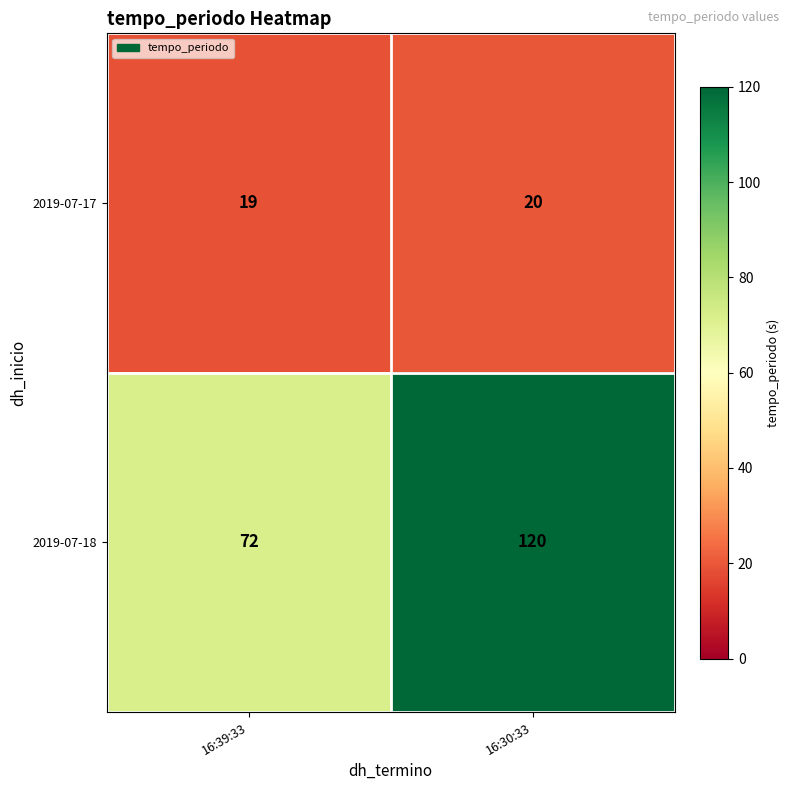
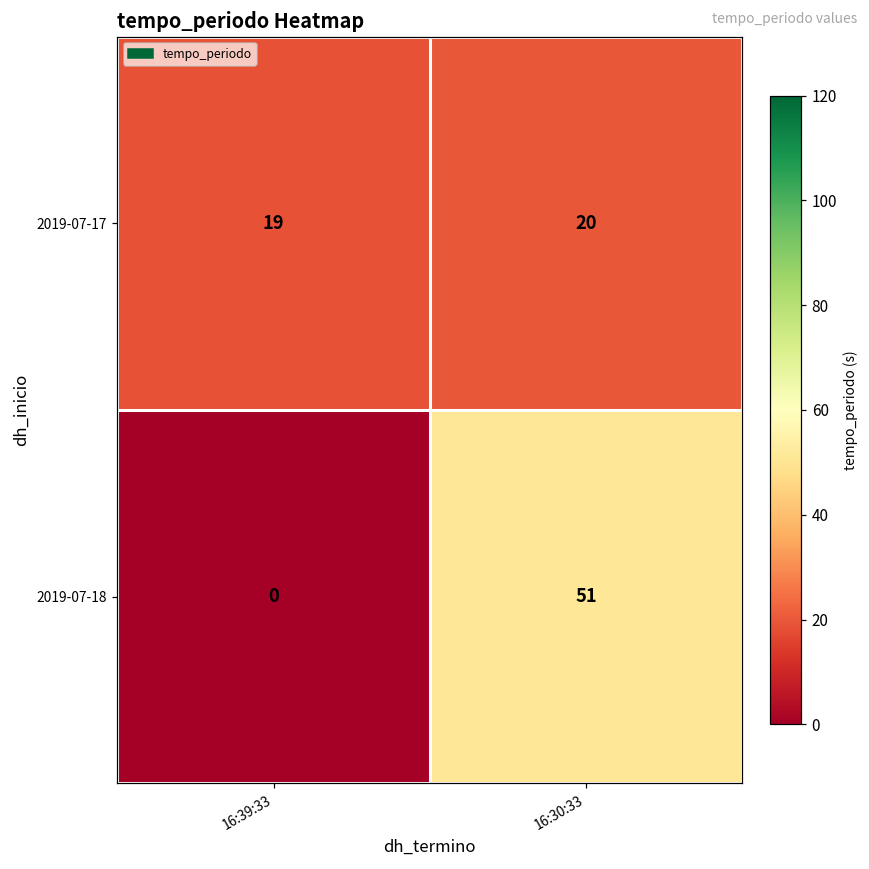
  {
    "2019-07-17": {
      "16:39:33": 19,
      "16:30:33": 20
    },
    "2019-07-18": {
-     "16:39:33": 72,
-     "16:30:33": 120
+     "16:39:33": 0,
+     "16:30:33": 51
    }
  }
